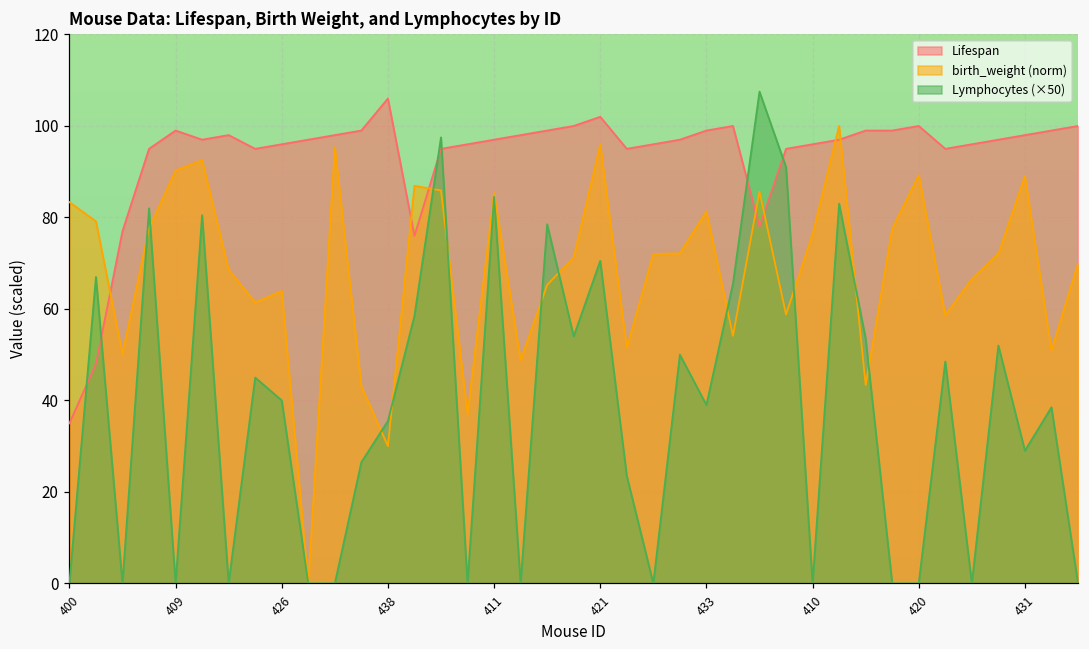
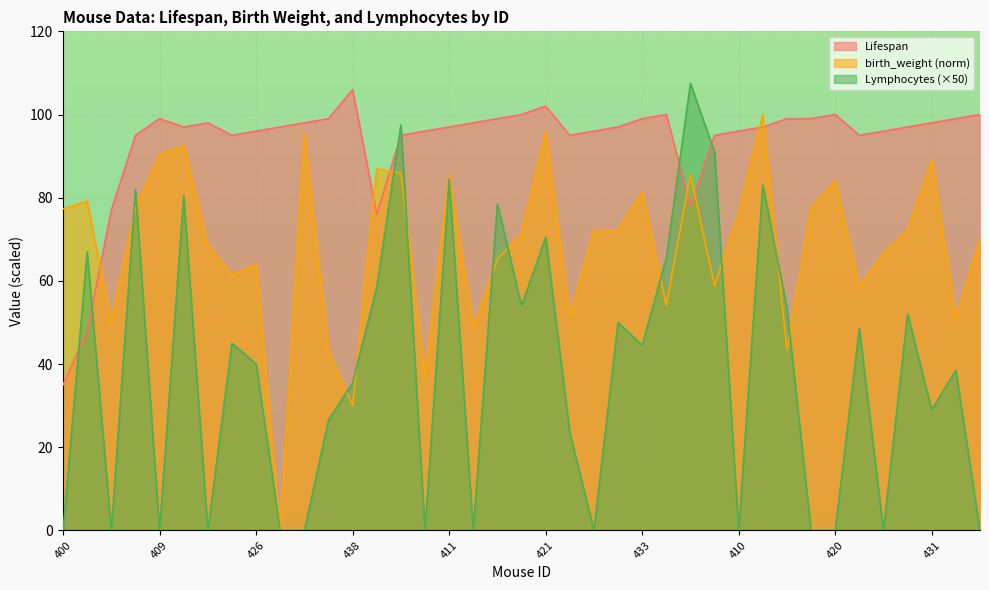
  {
    "Lifespan": {
      "400": 35,
      "409": 99,
      "426": 96,
      "438": 106,
      "411": 97,
      "421": 102,
      "433": 99,
      "410": 96,
      "420": 100,
      "431": 98
    },
    "birth_weight (norm)": {
-     "400": 83,
+     "400": 77,
      "409": 90,
      "426": 64,
      "438": 30,
      "411": 85,
      "421": 96,
      "433": 81,
      "410": 76,
-     "420": 89,
+     "420": 84,
      "431": 89
    },
    "Lymphocytes (×50)": {
      "400": 0,
      "409": 0,
      "426": 40,
      "438": 36,
      "411": 85,
      "421": 71,
-     "433": 39,
+     "433": 45,
      "410": 0,
      "420": 0,
      "431": 29
    }
  }
